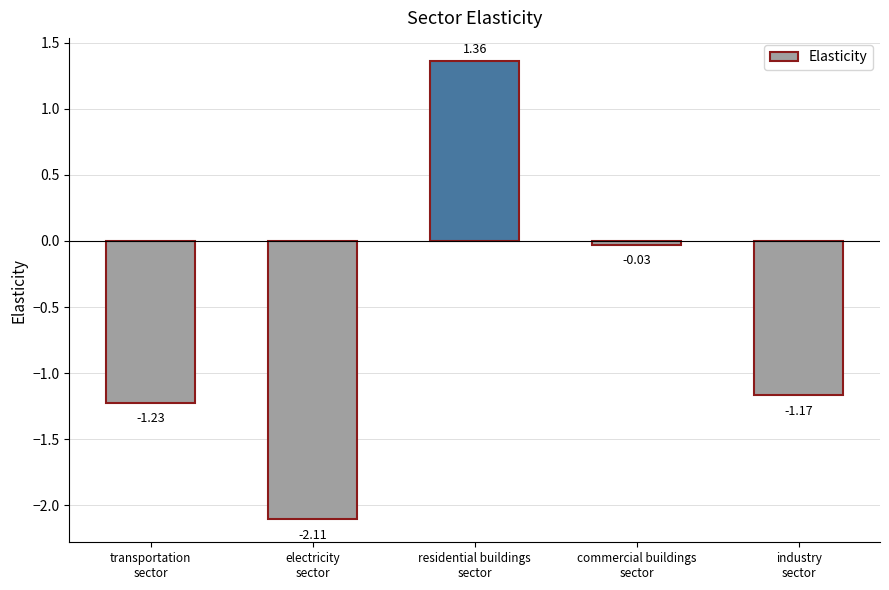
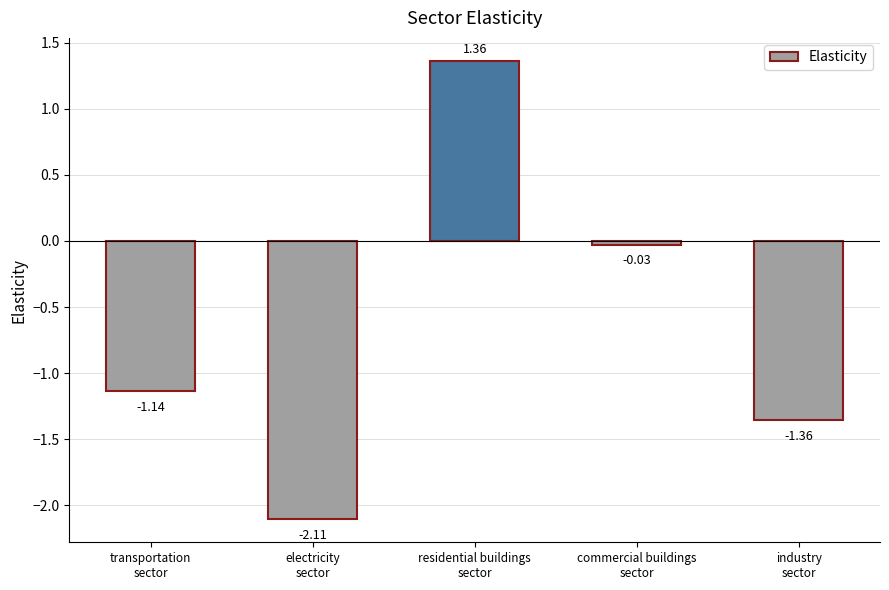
  {
-   "transportation sector": -1.23,
+   "transportation sector": -1.14,
    "electricity sector": -2.11,
    "residential buildings sector": 1.36,
    "commercial buildings sector": -0.03,
-   "industry sector": -1.17
+   "industry sector": -1.36
  }
